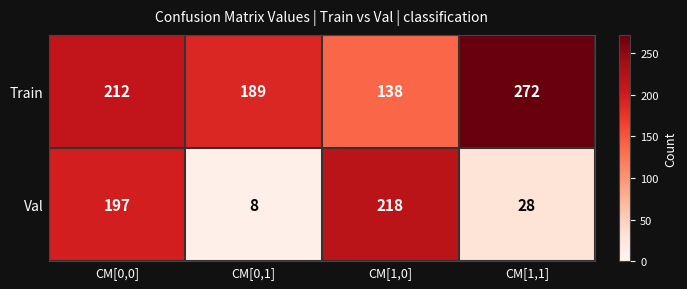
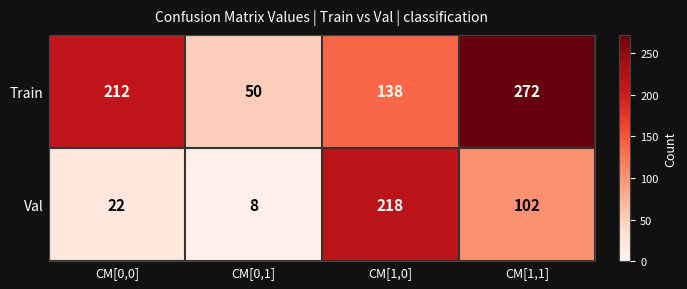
  {
    "Train": {
      "CM[0,0]": 212,
-     "CM[0,1]": 189,
+     "CM[0,1]": 50,
      "CM[1,0]": 138,
      "CM[1,1]": 272
    },
    "Val": {
-     "CM[0,0]": 197,
+     "CM[0,0]": 22,
      "CM[0,1]": 8,
      "CM[1,0]": 218,
-     "CM[1,1]": 28
+     "CM[1,1]": 102
    }
  }
